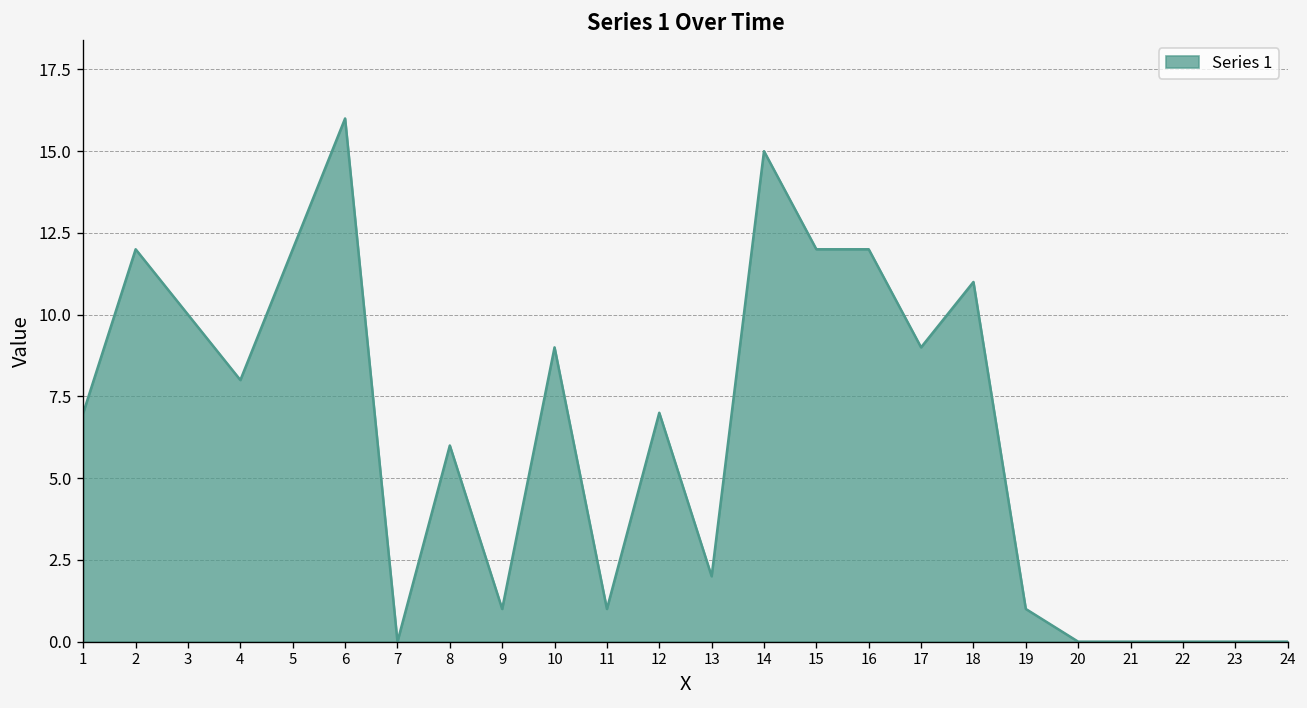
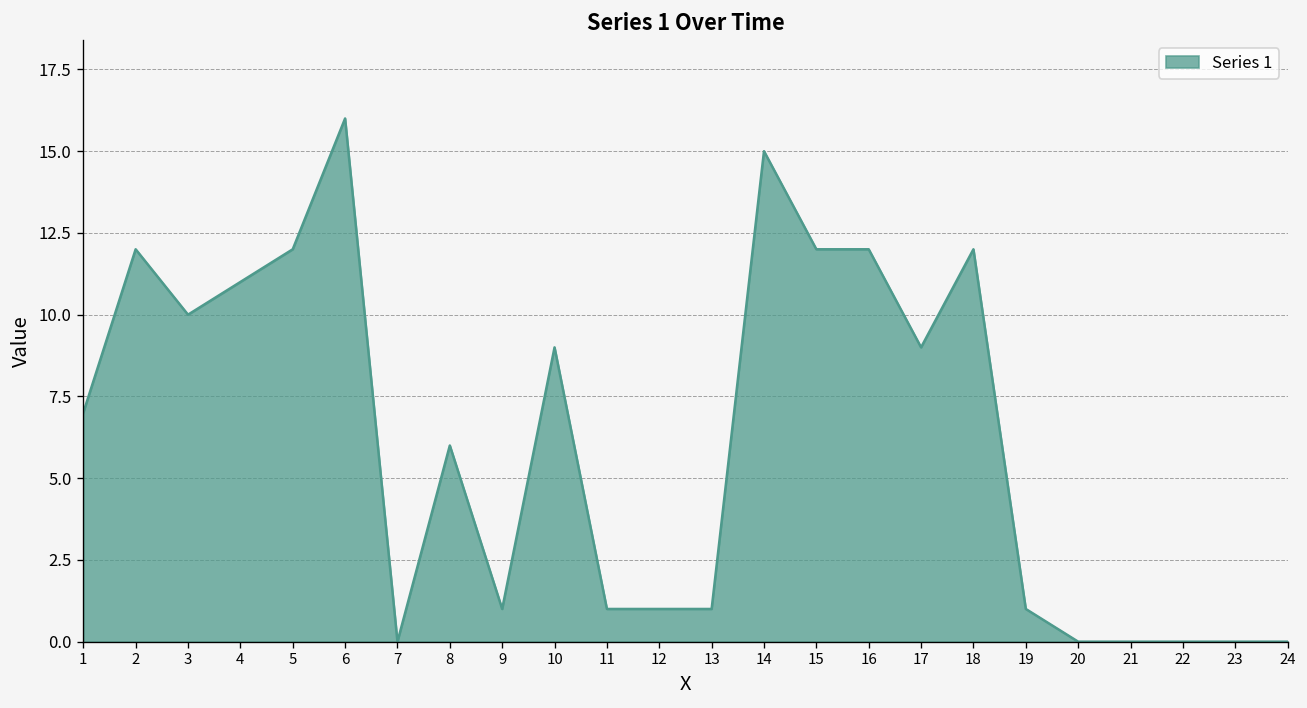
  {
    "1": 7,
    "2": 12,
    "3": 10,
-   "4": 8,
+   "4": 11,
    "5": 12,
    "6": 16,
    "7": 0,
    "8": 6,
    "9": 1,
    "10": 9,
    "11": 1,
-   "12": 7,
-   "13": 2,
+   "12": 1,
+   "13": 1,
    "14": 15,
    "15": 12,
    "16": 12,
    "17": 9,
-   "18": 11,
+   "18": 12,
    "19": 1,
    "20": 0,
    "21": 0,
    "22": 0,
    "23": 0,
    "24": 0
  }
